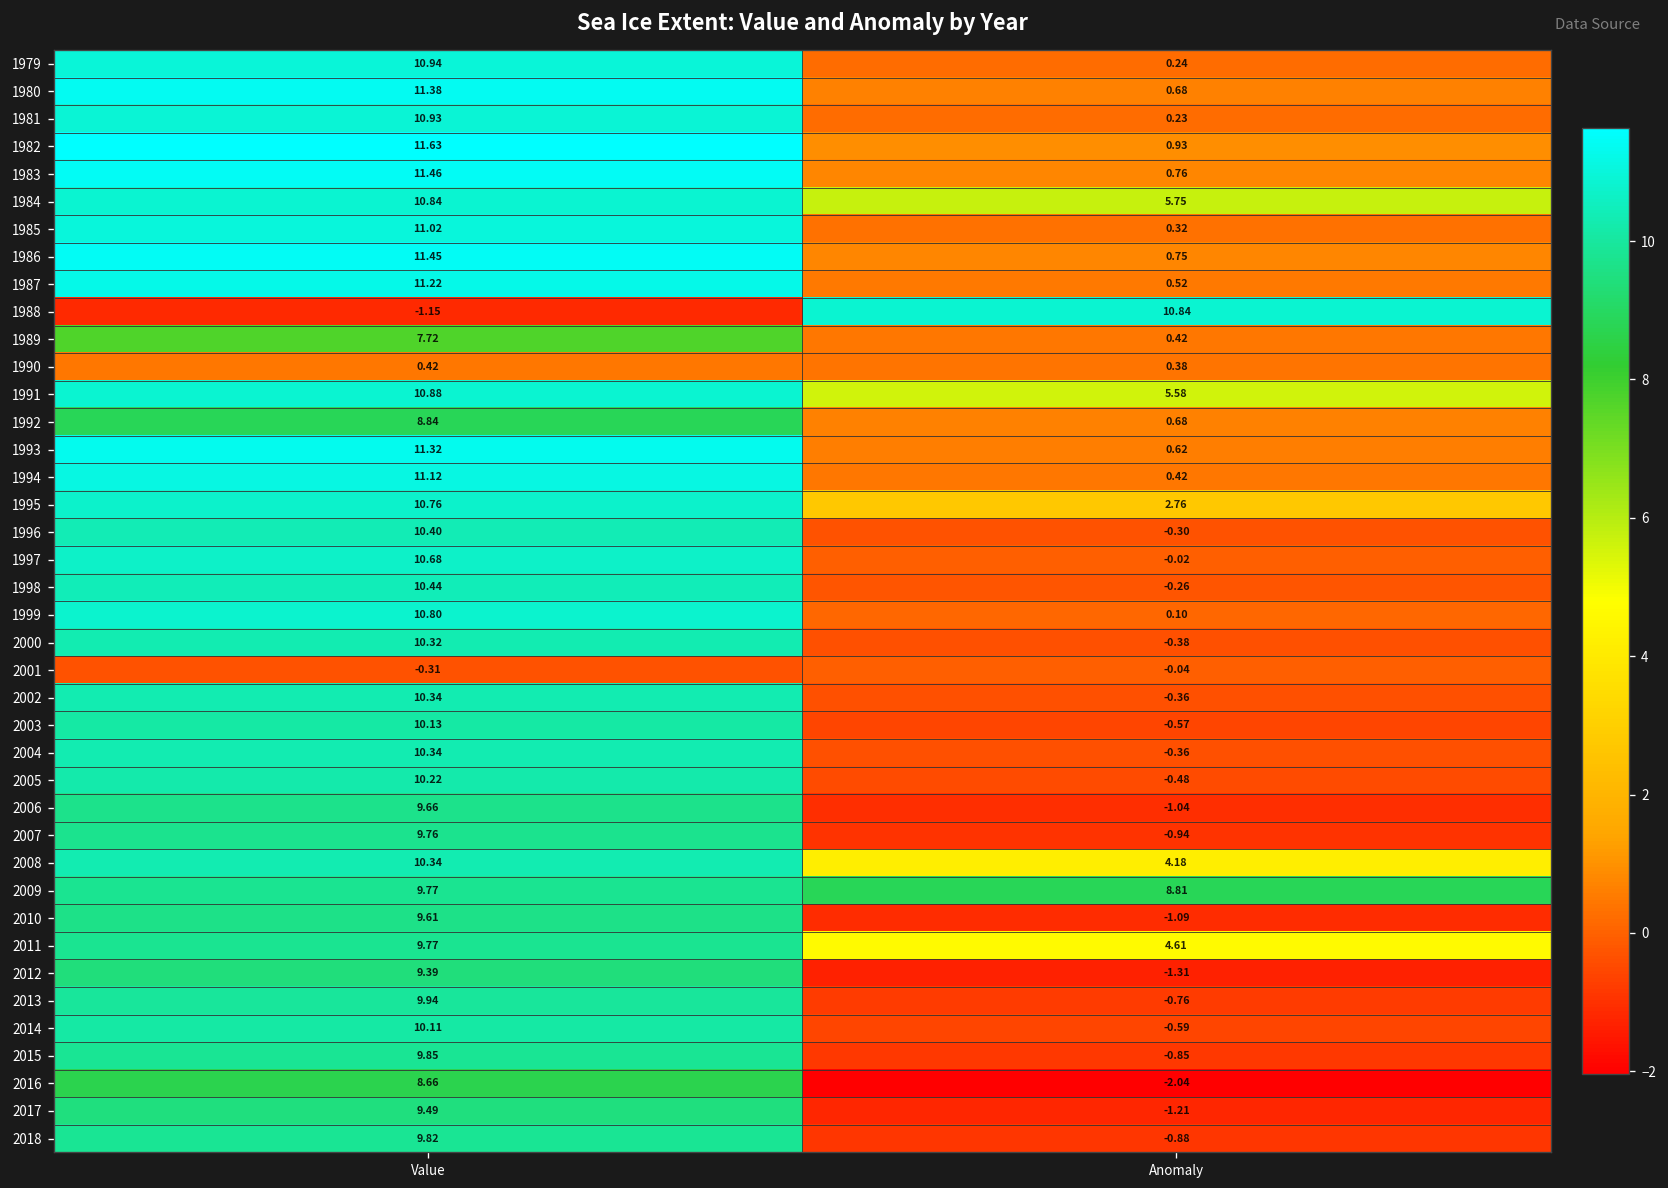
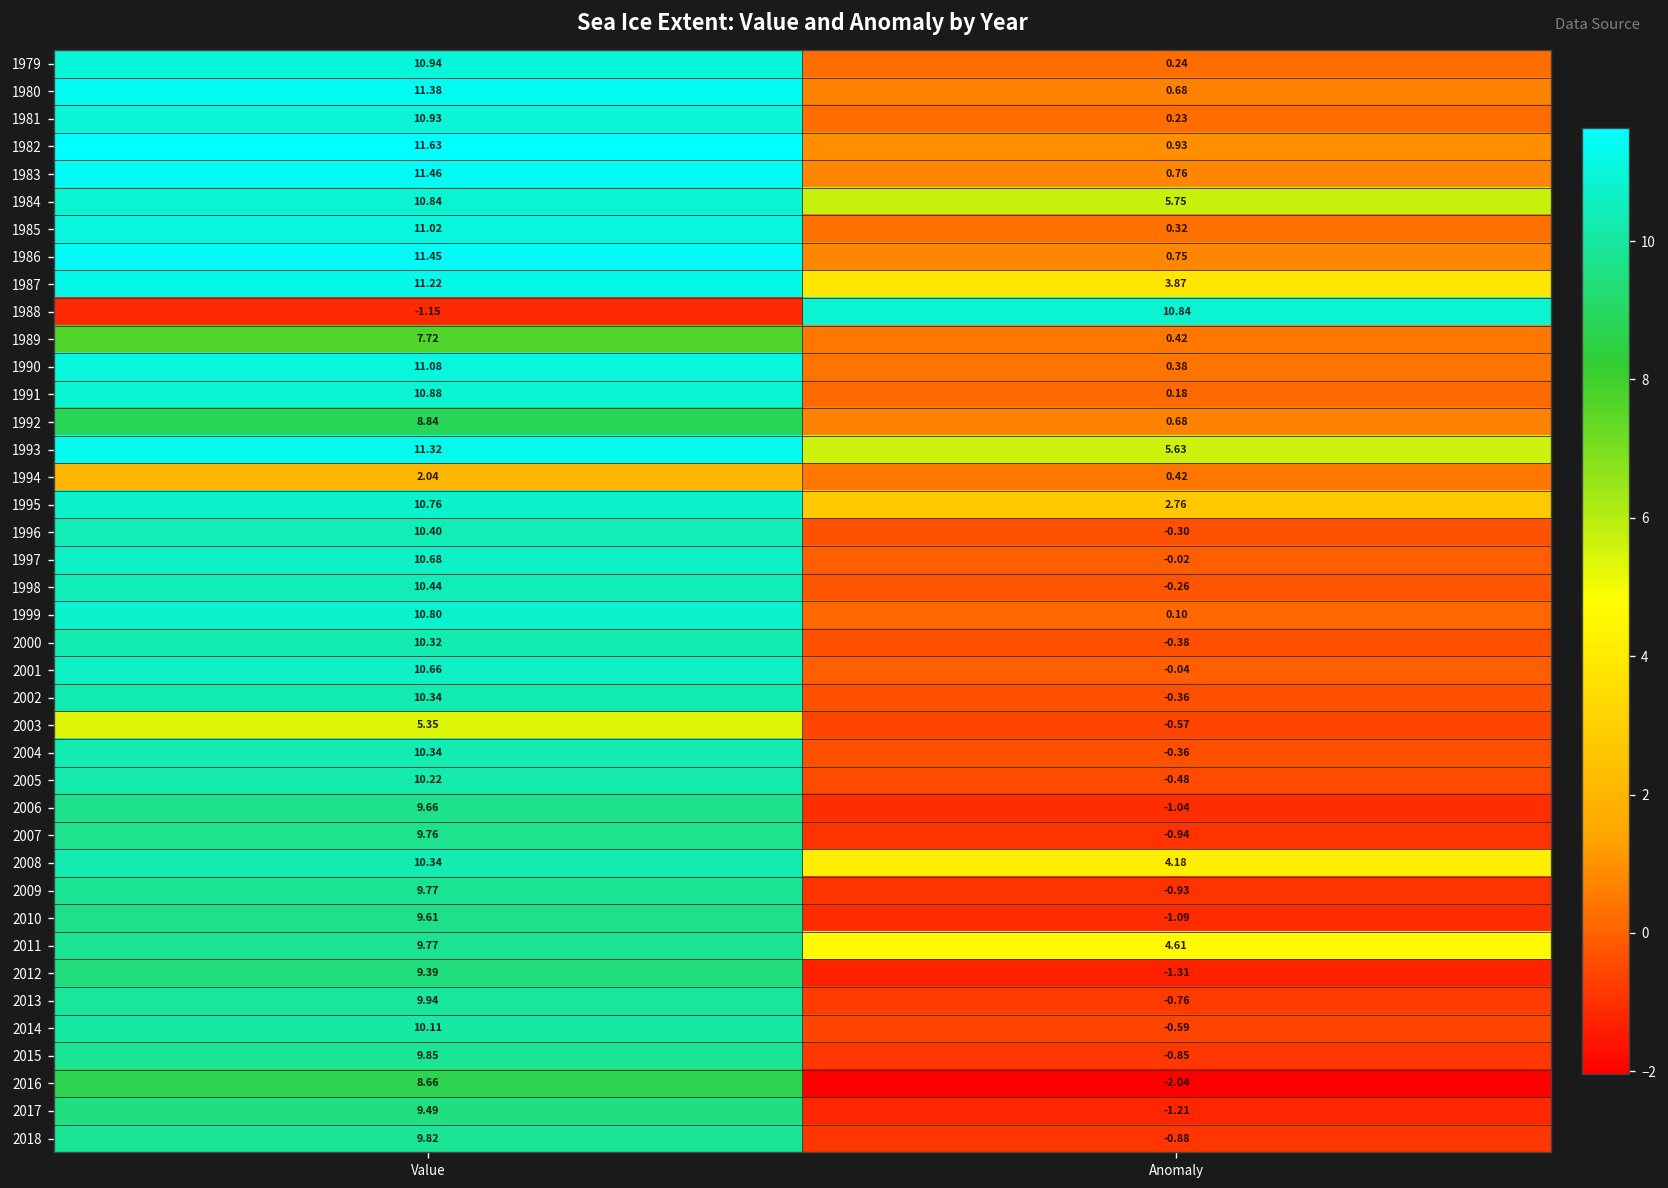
  {
    "1979": {
      "Value": 10.94,
      "Anomaly": 0.24
    },
    "1980": {
      "Value": 11.38,
      "Anomaly": 0.68
    },
    "1981": {
      "Value": 10.93,
      "Anomaly": 0.23
    },
    "1982": {
      "Value": 11.63,
      "Anomaly": 0.93
    },
    "1983": {
      "Value": 11.46,
      "Anomaly": 0.76
    },
    "1984": {
      "Value": 10.84,
      "Anomaly": 5.75
    },
    "1985": {
      "Value": 11.02,
      "Anomaly": 0.32
    },
    "1986": {
      "Value": 11.45,
      "Anomaly": 0.75
    },
    "1987": {
      "Value": 11.22,
-     "Anomaly": 0.52
+     "Anomaly": 3.87
    },
    "1988": {
      "Value": -1.15,
      "Anomaly": 10.84
    },
    "1989": {
      "Value": 7.72,
      "Anomaly": 0.42
    },
    "1990": {
-     "Value": 0.42,
+     "Value": 11.08,
      "Anomaly": 0.38
    },
    "1991": {
      "Value": 10.88,
-     "Anomaly": 5.58
+     "Anomaly": 0.18
    },
    "1992": {
      "Value": 8.84,
      "Anomaly": 0.68
    },
    "1993": {
      "Value": 11.32,
-     "Anomaly": 0.62
+     "Anomaly": 5.63
    },
    "1994": {
-     "Value": 11.12,
+     "Value": 2.04,
      "Anomaly": 0.42
    },
    "1995": {
      "Value": 10.76,
      "Anomaly": 2.76
    },
    "1996": {
      "Value": 10.40,
      "Anomaly": -0.30
    },
    "1997": {
      "Value": 10.68,
      "Anomaly": -0.02
    },
    "1998": {
      "Value": 10.44,
      "Anomaly": -0.26
    },
    "1999": {
      "Value": 10.80,
      "Anomaly": 0.10
    },
    "2000": {
      "Value": 10.32,
      "Anomaly": -0.38
    },
    "2001": {
-     "Value": -0.31,
+     "Value": 10.66,
      "Anomaly": -0.04
    },
    "2002": {
      "Value": 10.34,
      "Anomaly": -0.36
    },
    "2003": {
-     "Value": 10.13,
+     "Value": 5.35,
      "Anomaly": -0.57
    },
    "2004": {
      "Value": 10.34,
      "Anomaly": -0.36
    },
    "2005": {
      "Value": 10.22,
      "Anomaly": -0.48
    },
    "2006": {
      "Value": 9.66,
      "Anomaly": -1.04
    },
    "2007": {
      "Value": 9.76,
      "Anomaly": -0.94
    },
    "2008": {
      "Value": 10.34,
      "Anomaly": 4.18
    },
    "2009": {
      "Value": 9.77,
-     "Anomaly": 8.81
+     "Anomaly": -0.93
    },
    "2010": {
      "Value": 9.61,
      "Anomaly": -1.09
    },
    "2011": {
      "Value": 9.77,
      "Anomaly": 4.61
    },
    "2012": {
      "Value": 9.39,
      "Anomaly": -1.31
    },
    "2013": {
      "Value": 9.94,
      "Anomaly": -0.76
    },
    "2014": {
      "Value": 10.11,
      "Anomaly": -0.59
    },
    "2015": {
      "Value": 9.85,
      "Anomaly": -0.85
    },
    "2016": {
      "Value": 8.66,
      "Anomaly": -2.04
    },
    "2017": {
      "Value": 9.49,
      "Anomaly": -1.21
    },
    "2018": {
      "Value": 9.82,
      "Anomaly": -0.88
    }
  }
